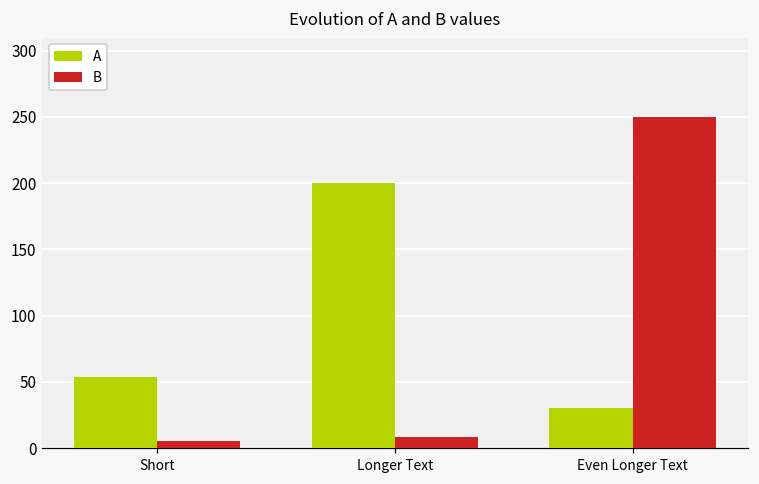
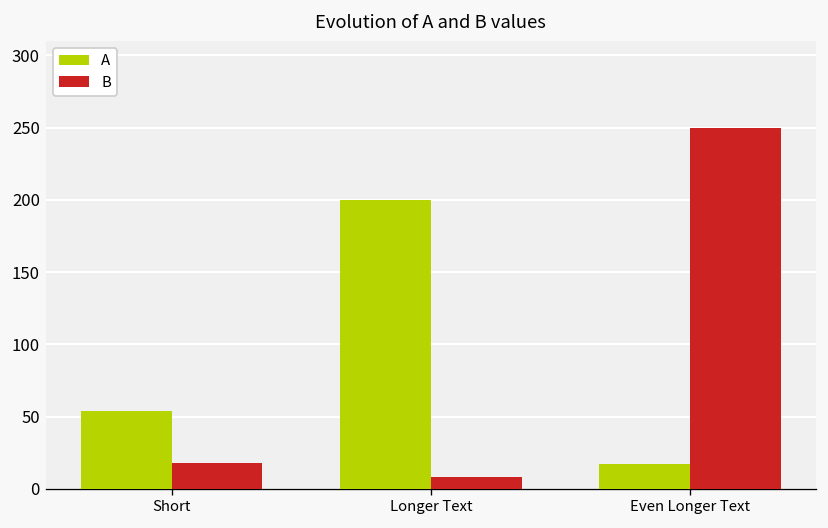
  {
    "A": {
      "Short": 54,
      "Longer Text": 200,
-     "Even Longer Text": 30
+     "Even Longer Text": 17
    },
    "B": {
-     "Short": 5,
+     "Short": 18,
      "Longer Text": 8,
      "Even Longer Text": 250
    }
  }
